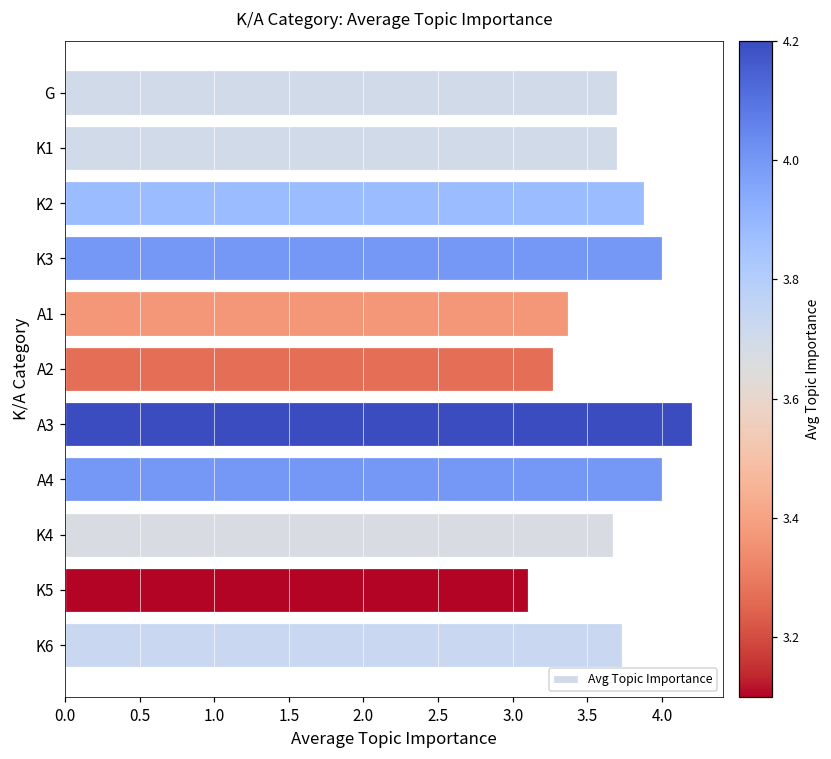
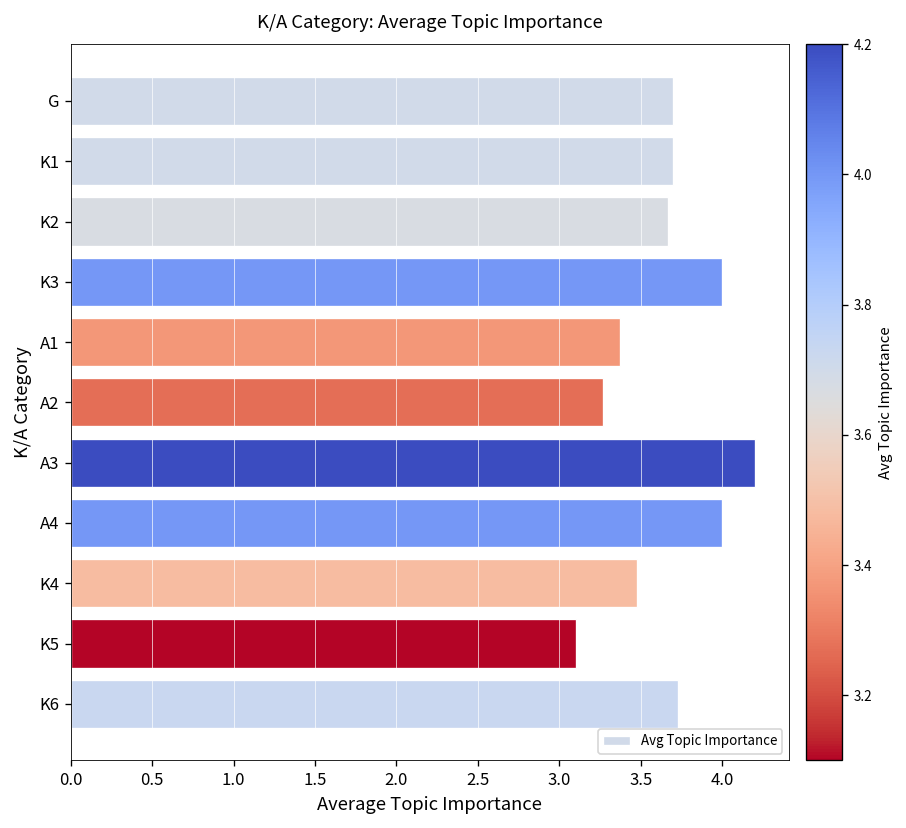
  {
    "G": 3.70,
    "K1": 3.70,
-   "K2": 3.88,
+   "K2": 3.67,
    "K3": 4.00,
    "A1": 3.37,
    "A2": 3.27,
    "A3": 4.20,
    "A4": 4.00,
-   "K4": 3.67,
+   "K4": 3.48,
    "K5": 3.10,
    "K6": 3.73
  }
